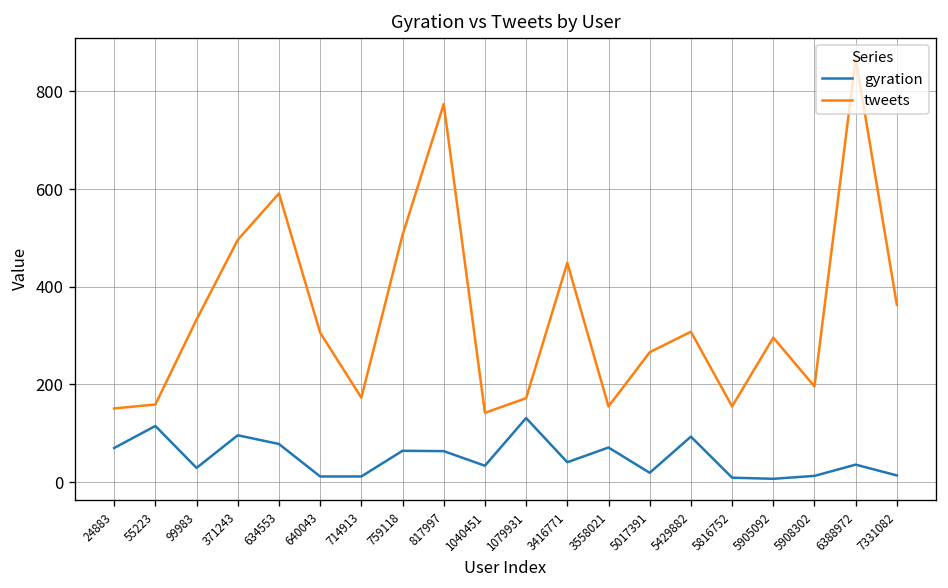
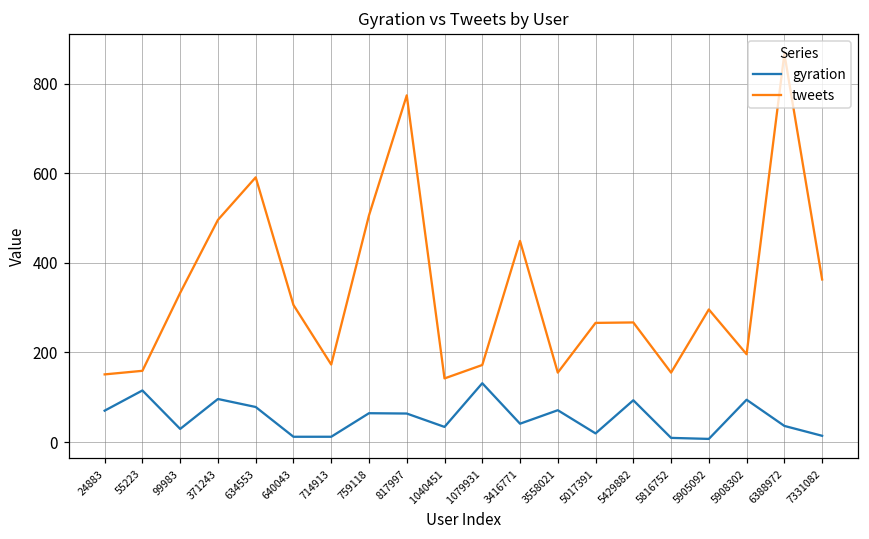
  {
    "gyration": {
      "24883": 70,
      "55223": 120,
      "99983": 30,
      "371243": 100,
      "634553": 80,
      "640043": 10,
      "714913": 10,
      "759118": 60,
      "817997": 60,
      "1040451": 30,
      "1079931": 130,
      "3416771": 40,
      "3558021": 70,
      "5017391": 20,
      "5429882": 90,
      "5816752": 10,
      "5905092": 10,
-     "5908302": 10,
+     "5908302": 90,
      "6388972": 40,
      "7331082": 10
    },
    "tweets": {
      "24883": 150,
      "55223": 160,
      "99983": 330,
      "371243": 500,
      "634553": 590,
      "640043": 310,
      "714913": 170,
      "759118": 510,
      "817997": 770,
      "1040451": 140,
      "1079931": 170,
      "3416771": 450,
      "3558021": 160,
      "5017391": 270,
-     "5429882": 310,
+     "5429882": 270,
      "5816752": 160,
      "5905092": 300,
      "5908302": 200,
      "7331082": 360
    }
  }
